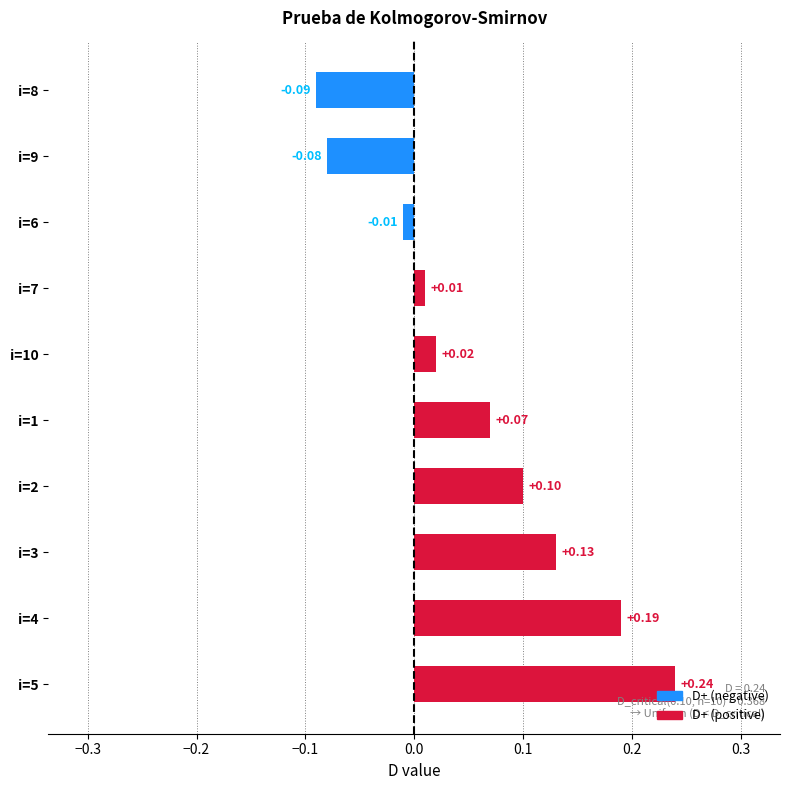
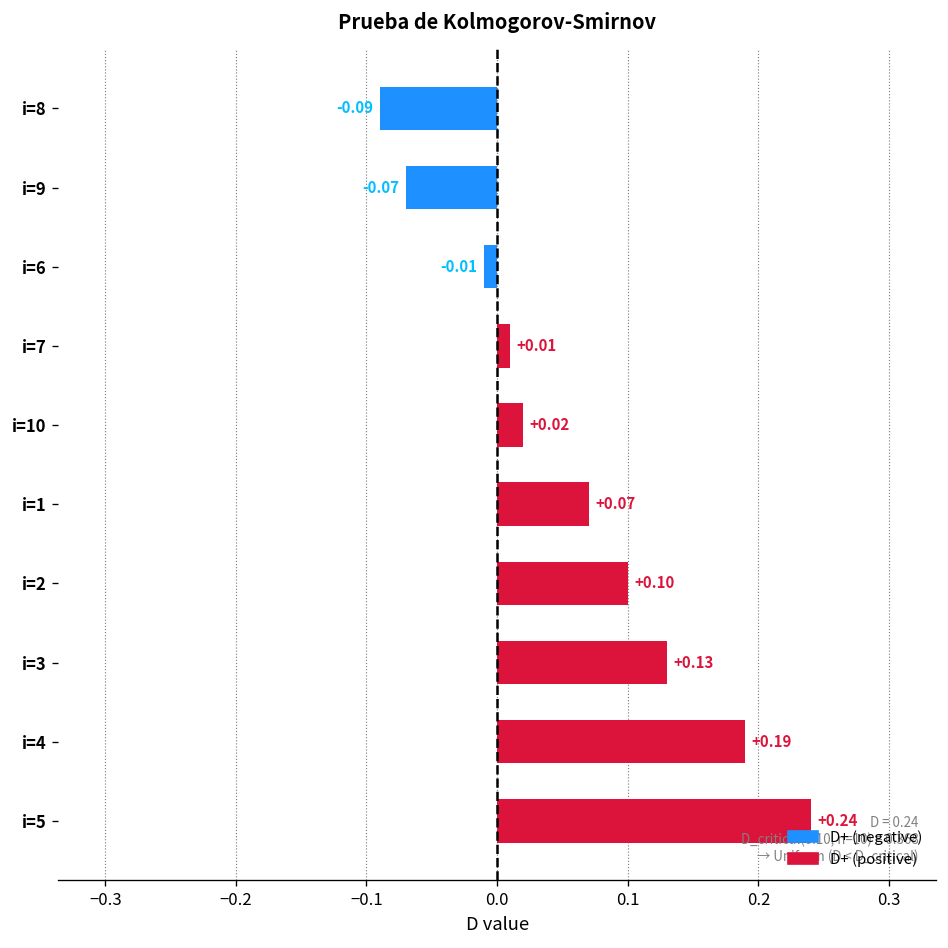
  {
    "i=8": "-0.09",
-   "i=9": "-0.08",
+   "i=9": "-0.07",
    "i=6": "-0.01",
    "i=7": "+0.01",
    "i=10": "+0.02",
    "i=1": "+0.07",
    "i=2": "+0.10",
    "i=3": "+0.13",
    "i=4": "+0.19",
    "i=5": "0.24"
  }
